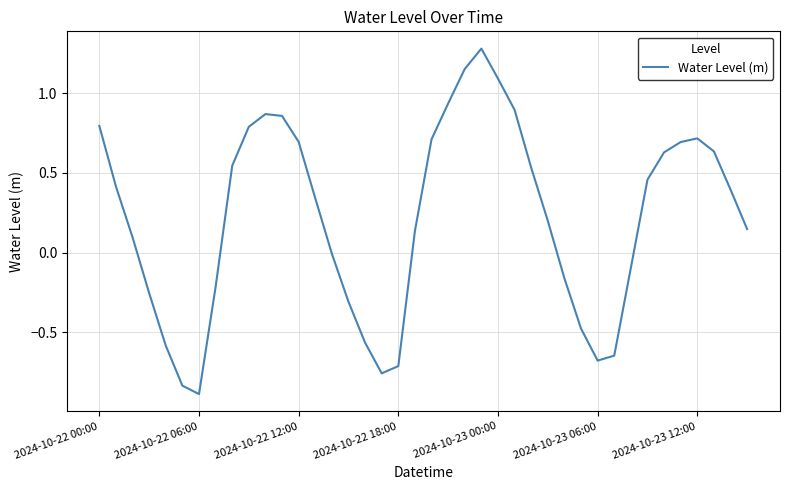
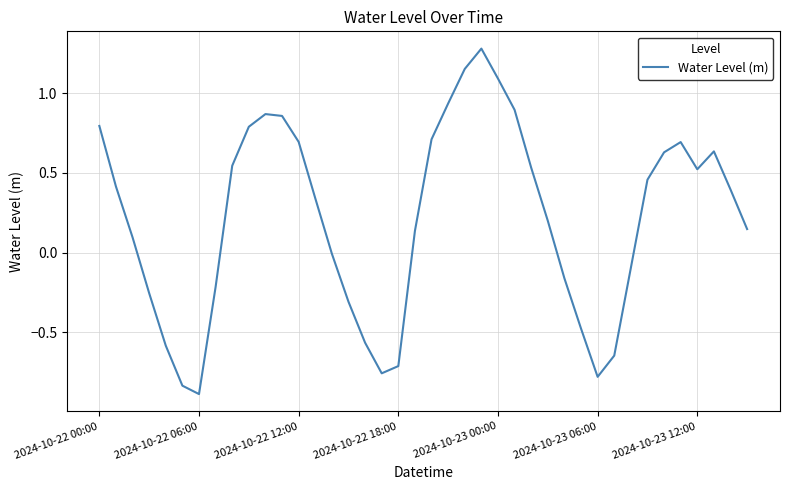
  {
    "2024-10-22 00:00": 0.80,
    "2024-10-22 06:00": -0.89,
    "2024-10-22 12:00": 0.69,
    "2024-10-22 18:00": -0.71,
    "2024-10-23 00:00": 1.09,
-   "2024-10-23 06:00": -0.68,
-   "2024-10-23 12:00": 0.72
+   "2024-10-23 06:00": -0.78,
+   "2024-10-23 12:00": 0.52
  }
